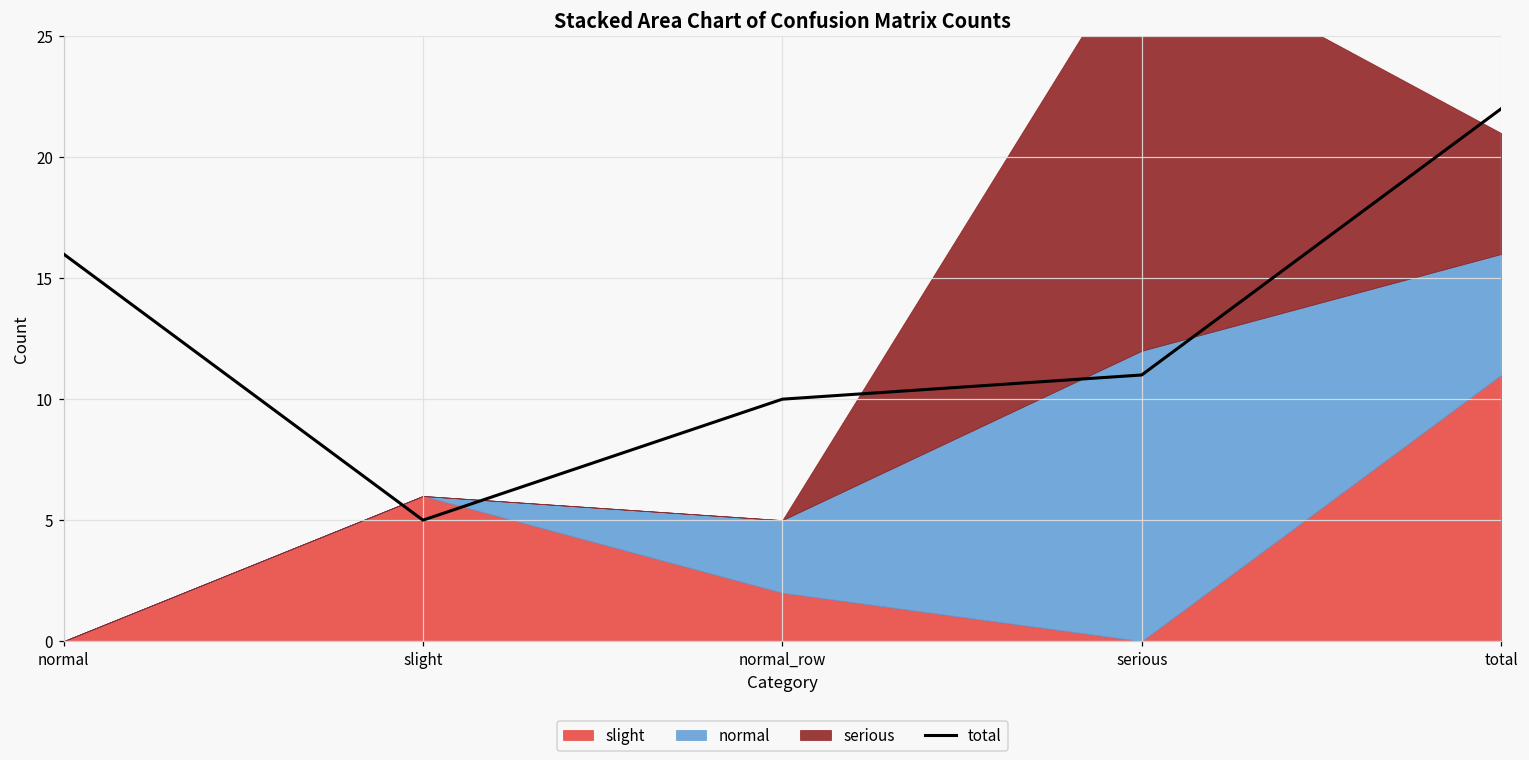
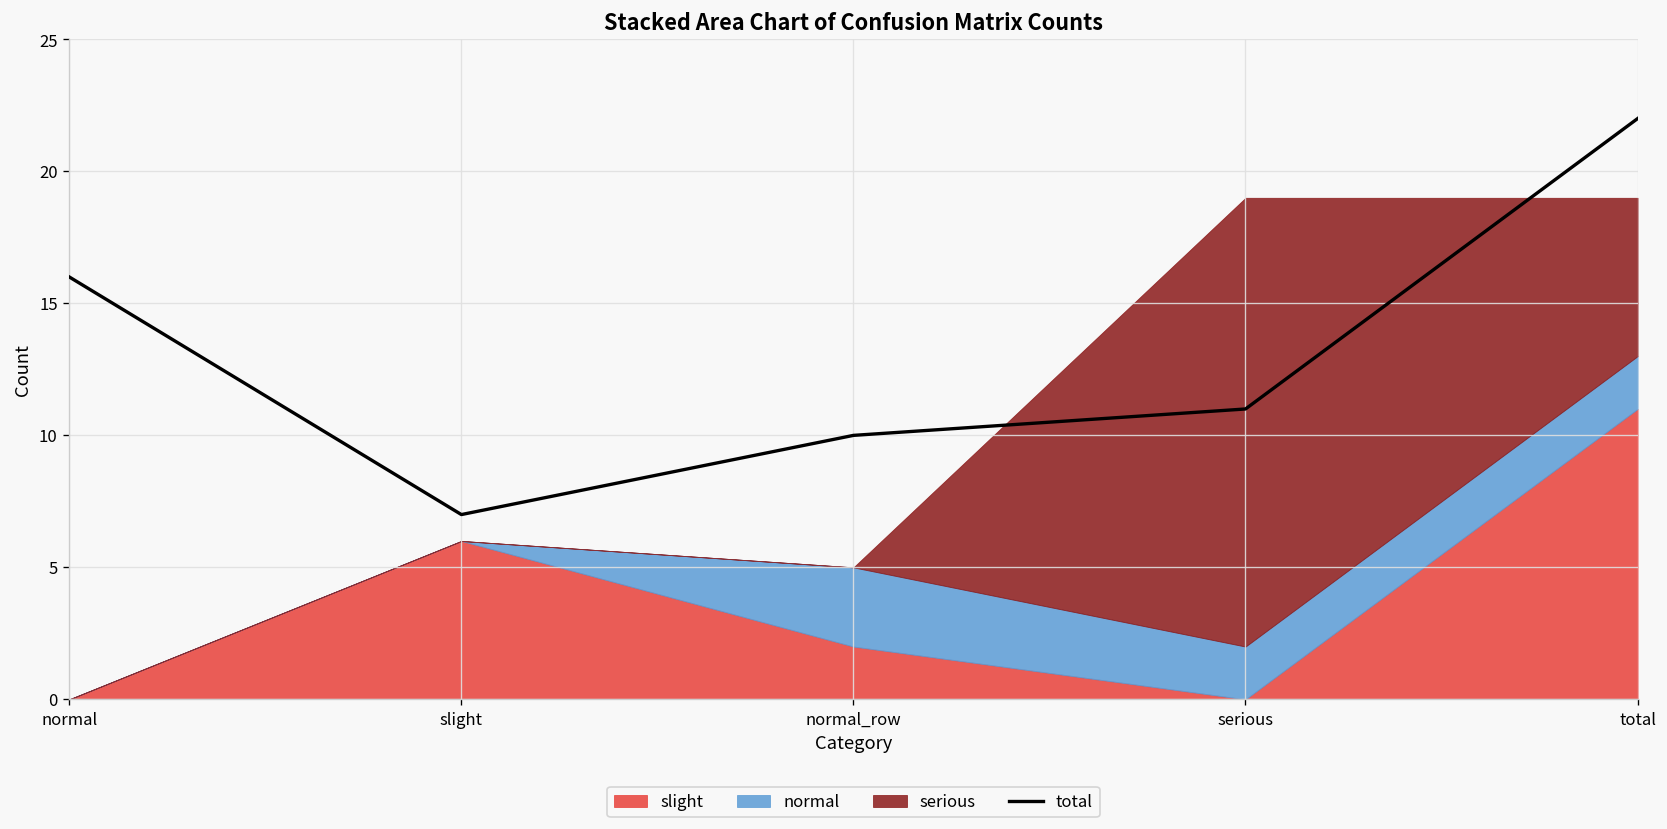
  {
    "total": {
      "normal": 16,
-     "slight": 5,
+     "slight": 7,
      "normal_row": 10,
      "serious": 11,
      "total": 22
    },
    "slight": {
      "normal_row": 2,
      "serious": 0,
      "total": 11
    },
    "normal": {
-     "serious": 12,
-     "total": 5
+     "serious": 2,
+     "total": 2
    },
    "serious": {
-     "total": 5
+     "total": 6
    }
  }
